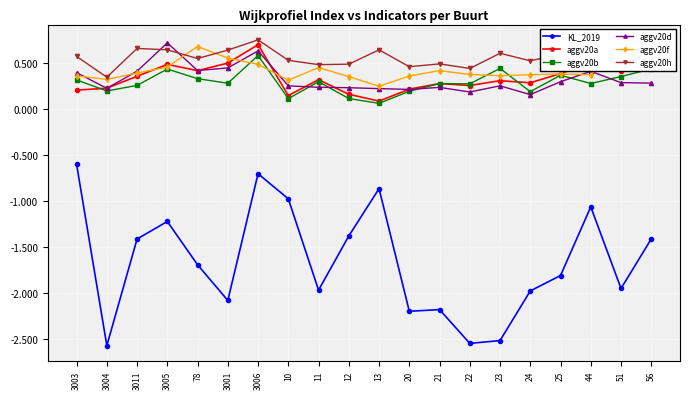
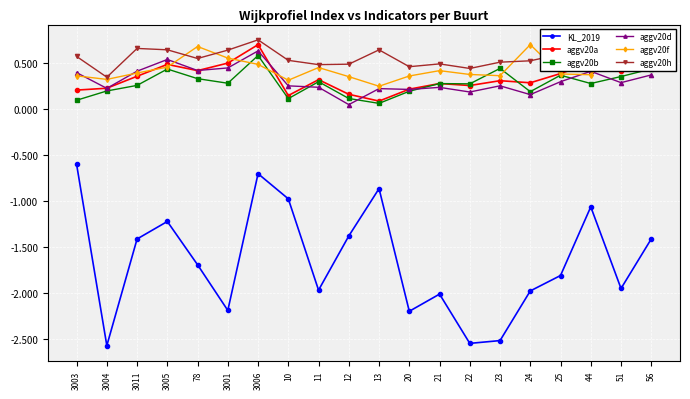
  {
    "KL_2019": {
      "3003": -0.6,
      "3004": -2.6,
      "3011": -1.4,
      "3005": -1.2,
      "78": -1.7,
-     "3001": -2.1,
+     "3001": -2.2,
      "3006": -0.7,
      "10": -1.0,
      "11": -2.0,
      "12": -1.4,
      "13": -0.9,
      "20": -2.2,
-     "21": -2.2,
+     "21": -2.0,
      "22": -2.5,
      "23": -2.5,
      "24": -2.0,
      "25": -1.8,
      "44": -1.1,
      "51": -1.9,
      "56": -1.4
    },
    "aggv20a": {
      "3003": 0.2,
      "3011": 0.4,
      "3005": 0.5,
      "3001": 0.5,
      "3006": 0.7,
      "10": 0.1,
      "12": 0.2,
      "23": 0.3,
      "24": 0.3,
      "51": 0.4
    },
    "aggv20b": {
-     "3003": 0.3,
+     "3003": 0.1,
      "3004": 0.2,
      "3011": 0.3,
      "78": 0.3,
      "3001": 0.3,
      "3006": 0.6,
      "10": 0.1,
      "12": 0.1,
      "23": 0.4,
      "24": 0.2,
      "44": 0.3,
      "51": 0.4
    },
    "aggv20d": {
      "3003": 0.4,
-     "3005": 0.7,
+     "3005": 0.5,
      "3001": 0.4,
      "3006": 0.6,
      "10": 0.3,
      "11": 0.2,
-     "12": 0.2,
+     "12": 0.1,
      "21": 0.2,
      "22": 0.2,
      "23": 0.3,
      "24": 0.2,
      "25": 0.3,
      "44": 0.4,
      "51": 0.3,
-     "56": 0.3
+     "56": 0.4
    },
    "aggv20f": {
      "3003": 0.4,
      "78": 0.7,
      "3001": 0.6,
      "3006": 0.5,
      "10": 0.3,
      "11": 0.5,
      "12": 0.4,
      "20": 0.4,
      "21": 0.4,
      "22": 0.4,
      "23": 0.4,
-     "24": 0.4,
+     "24": 0.7,
      "44": 0.4
    },
    "aggv20h": {
      "3003": 0.6,
      "3011": 0.7,
      "3005": 0.6,
      "78": 0.6,
      "3001": 0.6,
      "3006": 0.8,
      "10": 0.5,
      "11": 0.5,
      "12": 0.5,
      "13": 0.6,
      "20": 0.5,
      "21": 0.5,
      "22": 0.4,
-     "23": 0.6,
+     "23": 0.5,
      "24": 0.5
    }
  }
